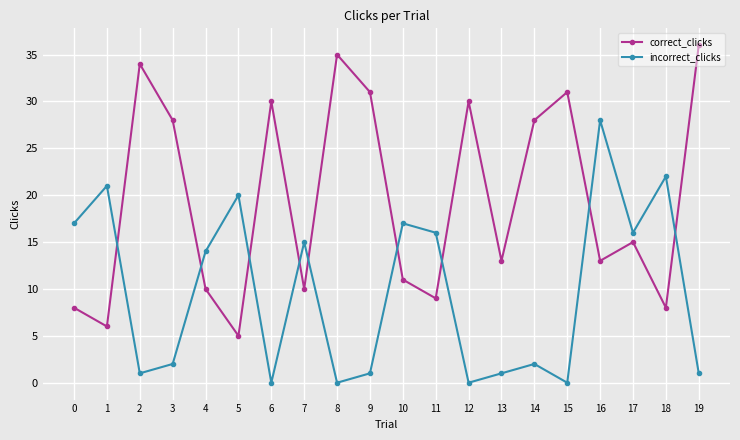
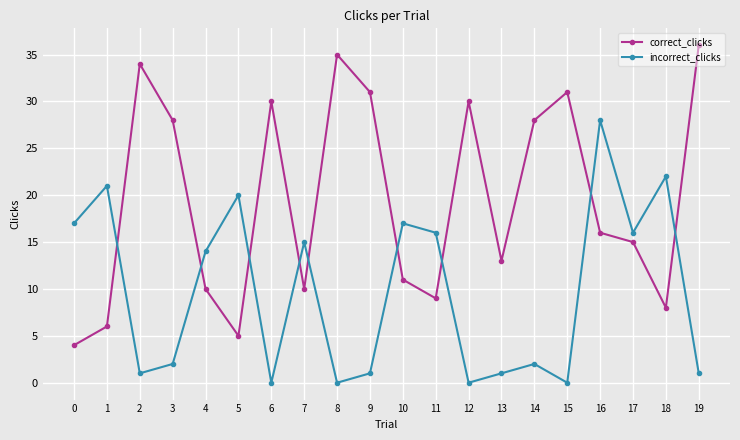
  {
    "correct_clicks": {
-     "0": 8,
+     "0": 4,
      "1": 6,
      "2": 34,
      "3": 28,
      "4": 10,
      "5": 5,
      "6": 30,
      "7": 10,
      "8": 35,
      "9": 31,
      "10": 11,
      "11": 9,
      "12": 30,
      "13": 13,
      "14": 28,
      "15": 31,
-     "16": 13,
+     "16": 16,
      "17": 15,
      "18": 8
    },
    "incorrect_clicks": {
      "0": 17,
      "1": 21,
      "2": 1,
      "3": 2,
      "4": 14,
      "5": 20,
      "6": 0,
      "7": 15,
      "8": 0,
      "9": 1,
      "10": 17,
      "11": 16,
      "12": 0,
      "13": 1,
      "14": 2,
      "15": 0,
      "16": 28,
      "17": 16,
      "18": 22,
      "19": 1
    }
  }
